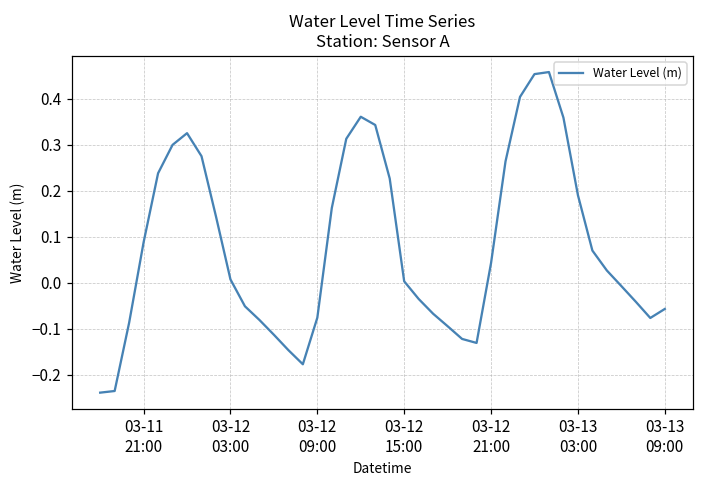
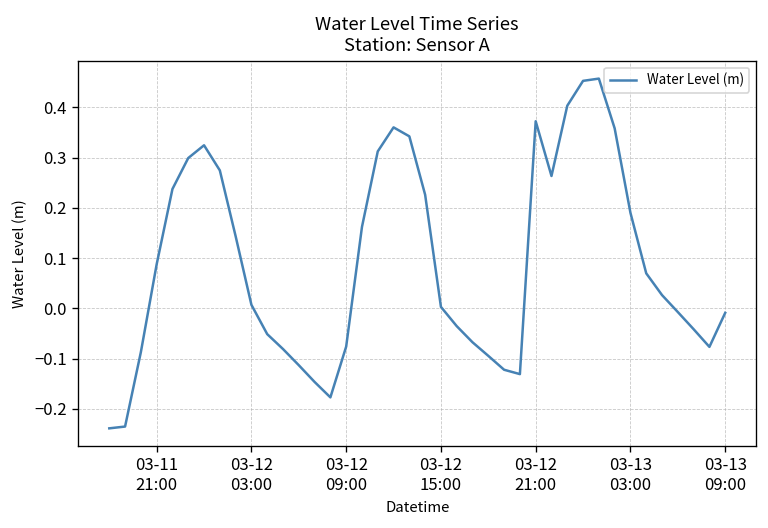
  {
    "03-11 21:00": 0.09,
    "03-12 03:00": 0.01,
    "03-12 09:00": -0.08,
    "03-12 15:00": 0.00,
-   "03-12 21:00": 0.04,
+   "03-12 21:00": 0.37,
    "03-13 03:00": 0.19,
-   "03-13 09:00": -0.06
+   "03-13 09:00": -0.01
  }
